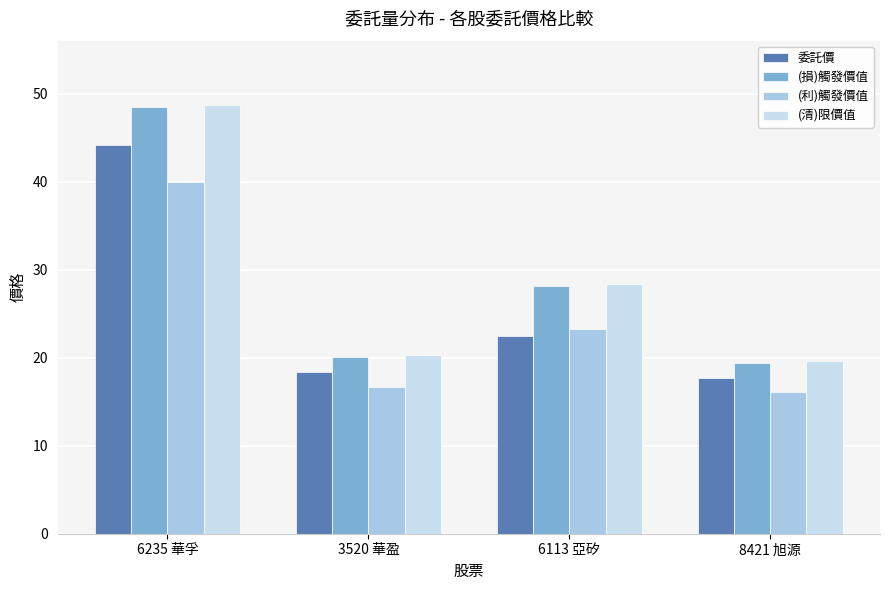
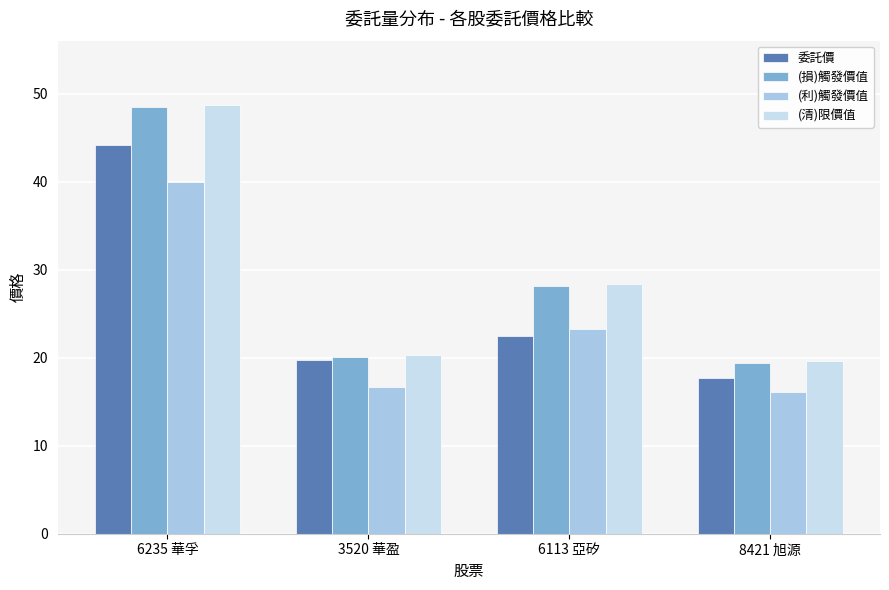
  {
    "委託價": {
      "6235 華孚": 44,
-     "3520 華盈": 18,
+     "3520 華盈": 20,
      "6113 亞矽": 23,
      "8421 旭源": 18
    }
  }
